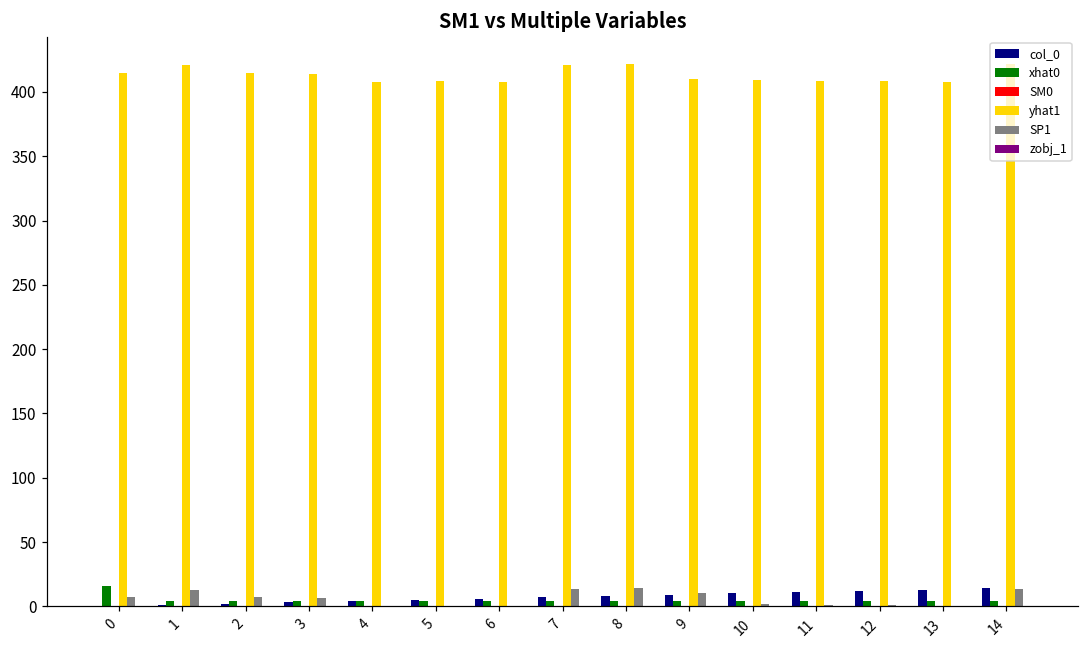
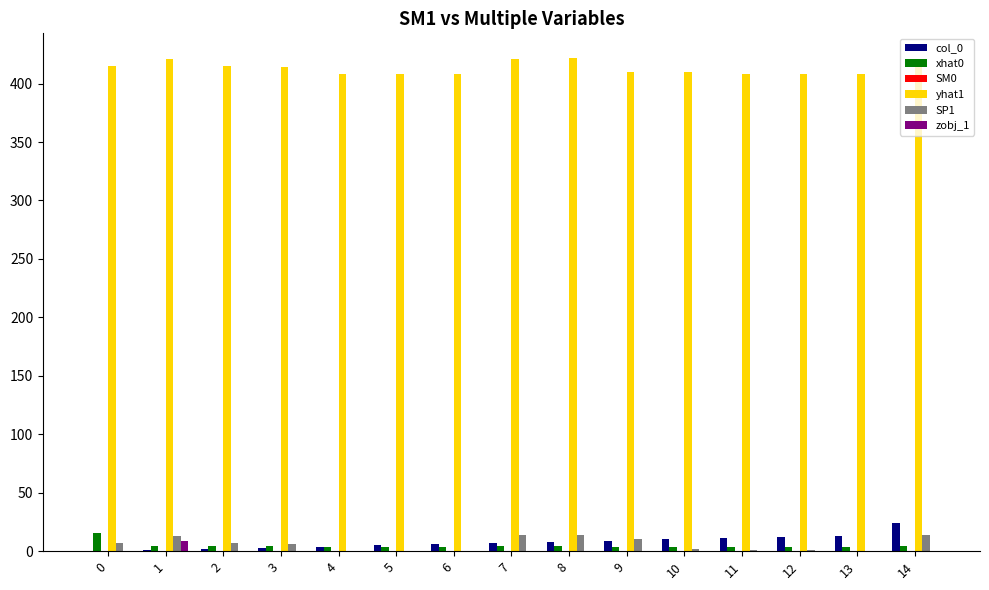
  {
    "col_0": {
      "0": 0,
      "3": 3,
      "4": 4,
      "5": 5,
      "6": 6,
      "7": 7,
      "8": 8,
      "9": 9,
      "10": 10,
      "11": 11,
      "12": 12,
      "13": 13,
-     "14": 14
+     "14": 24
    },
    "xhat0": {
      "0": 15,
      "1": 4,
      "2": 4,
      "3": 4,
      "4": 4,
      "5": 4,
      "6": 4,
      "7": 4,
      "8": 4,
      "9": 4,
      "10": 4,
      "11": 4,
      "12": 4,
      "13": 4,
      "14": 4
    },
    "yhat1": {
      "0": 415,
      "1": 421,
      "2": 415,
      "3": 414,
      "4": 408,
      "5": 408,
      "6": 408,
      "7": 421,
      "8": 422,
      "9": 410,
      "10": 410,
      "11": 408,
      "12": 409,
      "13": 408
    },
    "SP1": {
      "0": 7,
      "1": 13,
      "2": 7,
      "3": 6,
      "7": 14,
      "8": 14,
      "9": 11,
      "14": 14
    },
    "zobj_1": {
-     "1": 0
+     "1": 9
    }
  }
